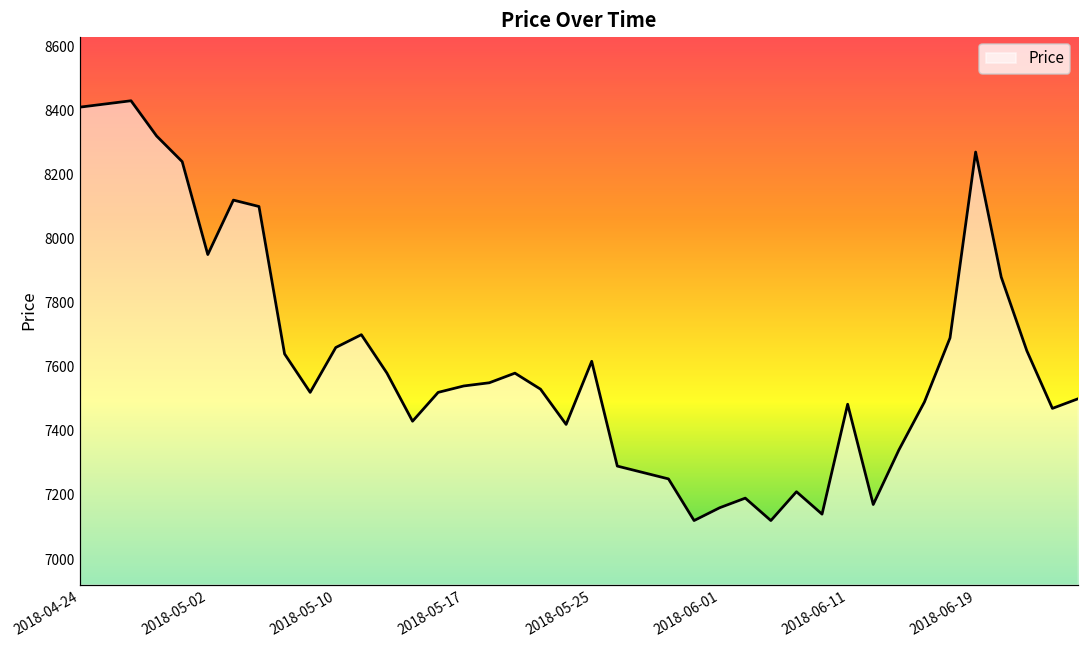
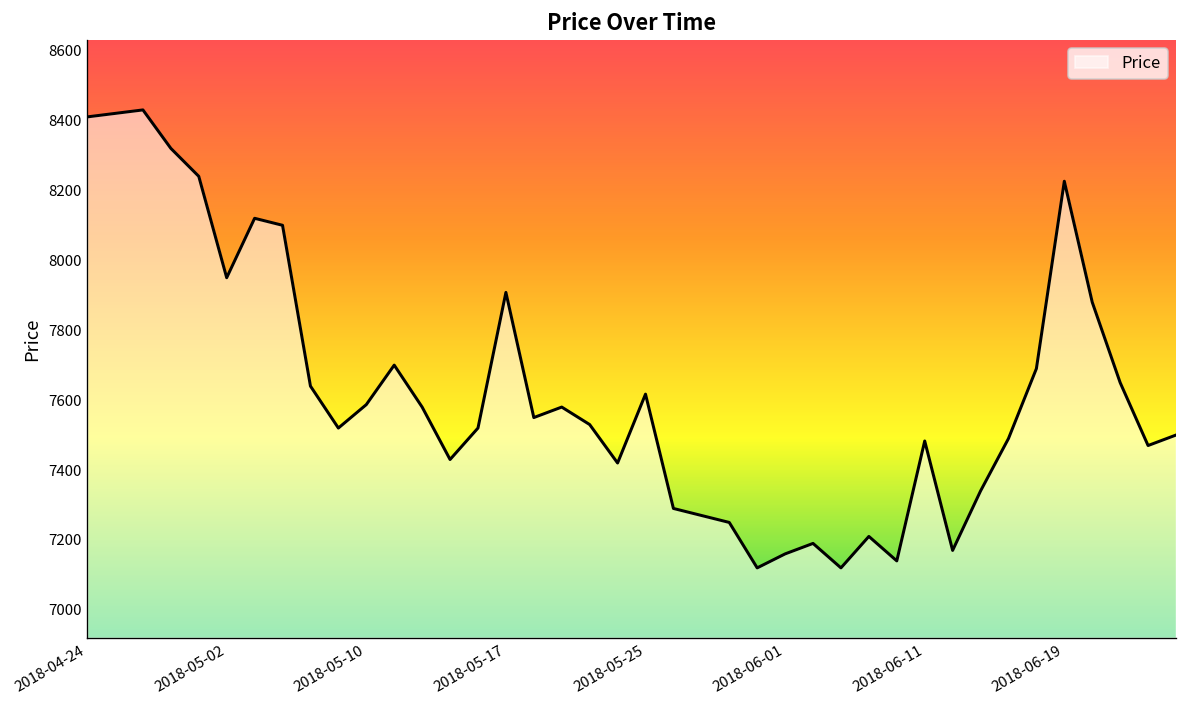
  {
    "2018-04-24": 8410,
    "2018-05-02": 7950,
-   "2018-05-10": 7660,
-   "2018-05-17": 7540,
+   "2018-05-10": 7590,
+   "2018-05-17": 7910,
    "2018-05-25": 7620,
    "2018-06-01": 7160,
    "2018-06-11": 7480,
-   "2018-06-19": 8270
+   "2018-06-19": 8230
  }
